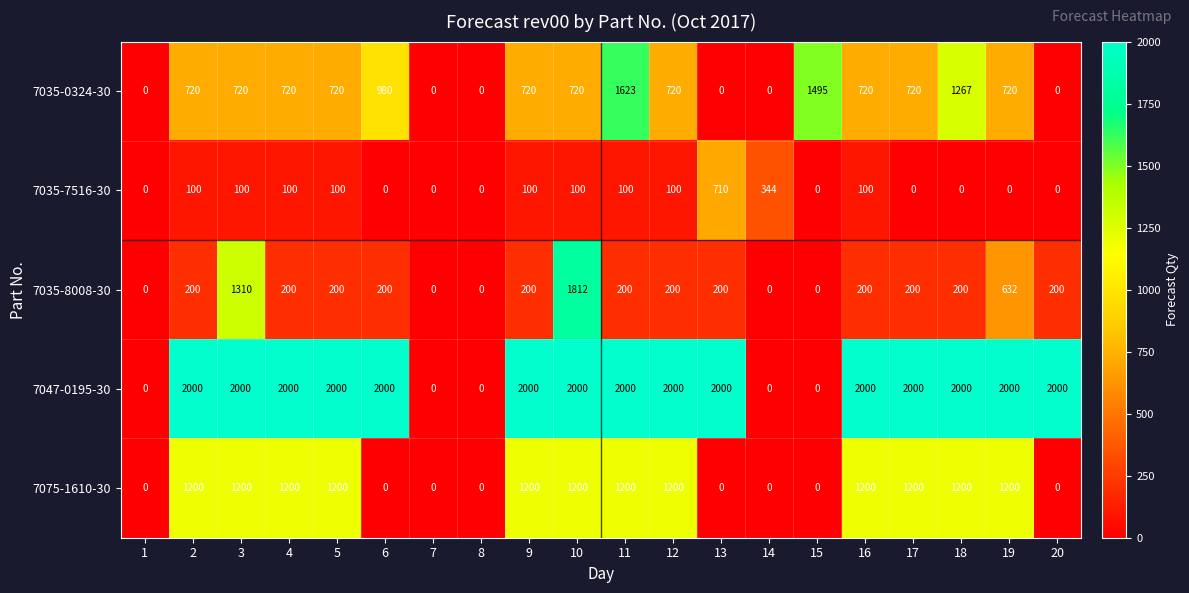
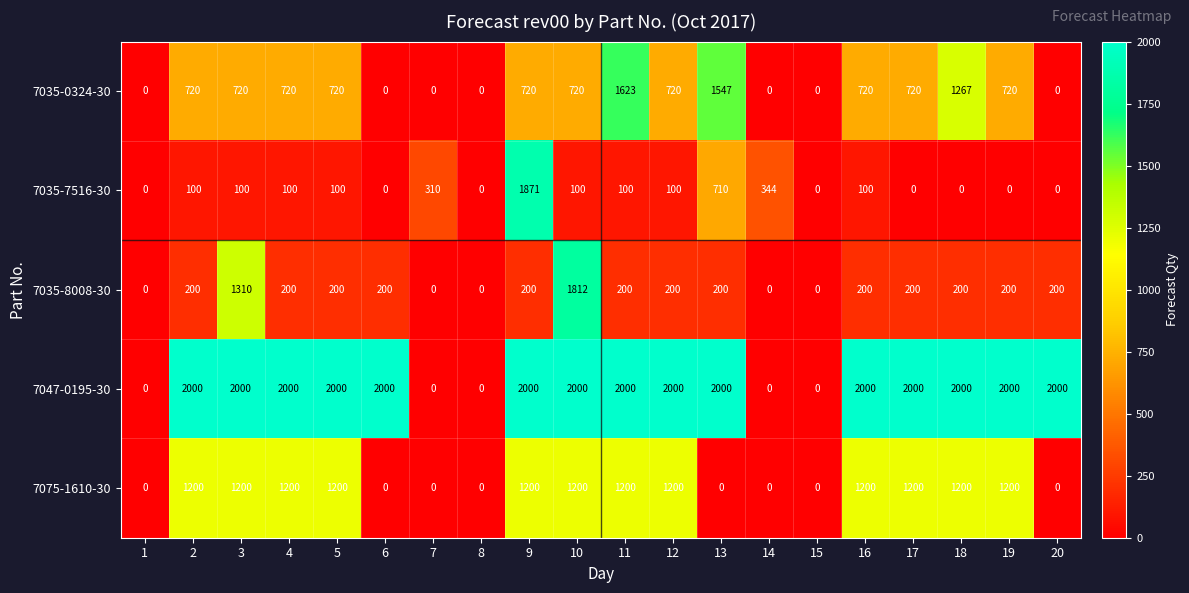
  {
    "7035-0324-30": {
      "1": 0,
      "2": 720,
      "3": 720,
      "4": 720,
      "5": 720,
-     "6": 980,
+     "6": 0,
      "7": 0,
      "8": 0,
      "9": 720,
      "10": 720,
      "11": 1623,
      "12": 720,
-     "13": 0,
+     "13": 1547,
      "14": 0,
-     "15": 1495,
+     "15": 0,
      "16": 720,
      "17": 720,
      "18": 1267,
      "19": 720,
      "20": 0
    },
    "7035-7516-30": {
      "1": 0,
      "2": 100,
      "3": 100,
      "4": 100,
      "5": 100,
      "6": 0,
-     "7": 0,
+     "7": 310,
      "8": 0,
-     "9": 100,
+     "9": 1871,
      "10": 100,
      "11": 100,
      "12": 100,
      "13": 710,
      "14": 344,
      "15": 0,
      "16": 100,
      "17": 0,
      "18": 0,
      "19": 0,
      "20": 0
    },
    "7035-8008-30": {
      "1": 0,
      "2": 200,
      "3": 1310,
      "4": 200,
      "5": 200,
      "6": 200,
      "7": 0,
      "8": 0,
      "9": 200,
      "10": 1812,
      "11": 200,
      "12": 200,
      "13": 200,
      "14": 0,
      "15": 0,
      "16": 200,
      "17": 200,
      "18": 200,
-     "19": 632,
+     "19": 200,
      "20": 200
    },
    "7047-0195-30": {
      "1": 0,
      "2": 2000,
      "3": 2000,
      "4": 2000,
      "5": 2000,
      "6": 2000,
      "7": 0,
      "8": 0,
      "9": 2000,
      "10": 2000,
      "11": 2000,
      "12": 2000,
      "13": 2000,
      "14": 0,
      "15": 0,
      "16": 2000,
      "17": 2000,
      "18": 2000,
      "19": 2000,
      "20": 2000
    },
    "7075-1610-30": {
      "1": 0,
      "2": 1200,
      "3": 1200,
      "4": 1200,
      "5": 1200,
      "6": 0,
      "7": 0,
      "8": 0,
      "9": 1200,
      "10": 1200,
      "11": 1200,
      "12": 1200,
      "13": 0,
      "14": 0,
      "15": 0,
      "16": 1200,
      "17": 1200,
      "18": 1200,
      "19": 1200,
      "20": 0
    }
  }
